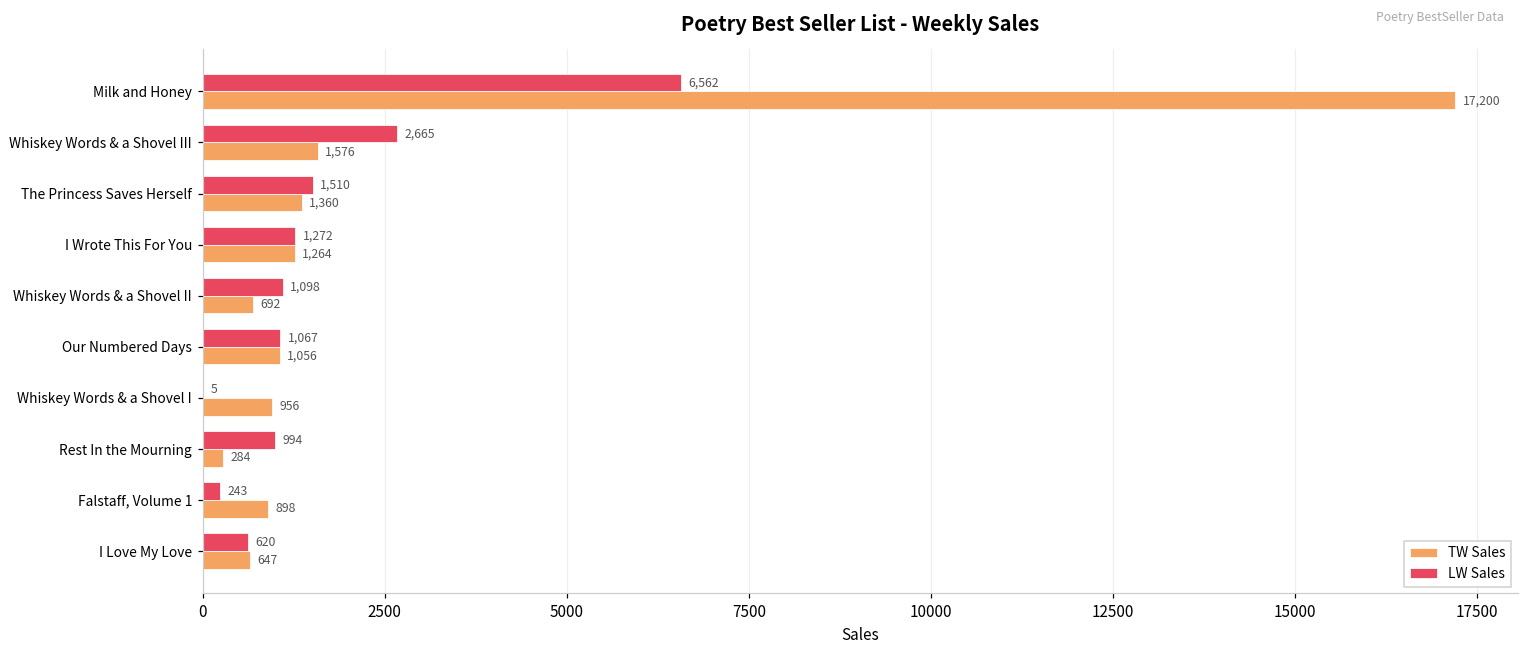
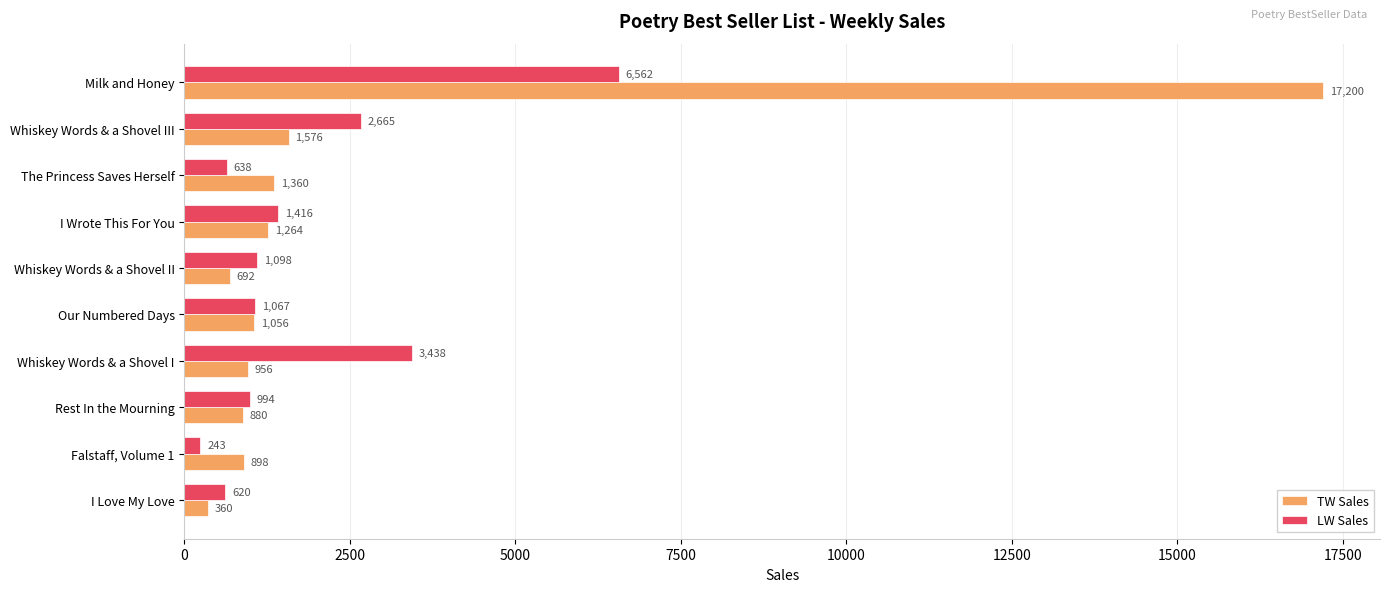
  {
    "TW Sales": {
      "Milk and Honey": "17,200",
      "Whiskey Words & a Shovel III": "1,576",
      "The Princess Saves Herself": "1,360",
      "I Wrote This For You": "1,264",
      "Whiskey Words & a Shovel II": "692",
      "Our Numbered Days": "1,056",
      "Whiskey Words & a Shovel I": "956",
-     "Rest In the Mourning": "284",
+     "Rest In the Mourning": "880",
      "Falstaff, Volume 1": "898",
-     "I Love My Love": "647"
+     "I Love My Love": "360"
    },
    "LW Sales": {
      "Milk and Honey": "6,562",
      "Whiskey Words & a Shovel III": "2,665",
-     "The Princess Saves Herself": "1,510",
-     "I Wrote This For You": "1,272",
+     "The Princess Saves Herself": "638",
+     "I Wrote This For You": "1,416",
      "Whiskey Words & a Shovel II": "1,098",
      "Our Numbered Days": "1,067",
-     "Whiskey Words & a Shovel I": "5",
+     "Whiskey Words & a Shovel I": "3,438",
      "Rest In the Mourning": "994",
      "Falstaff, Volume 1": "243",
      "I Love My Love": "620"
    }
  }
